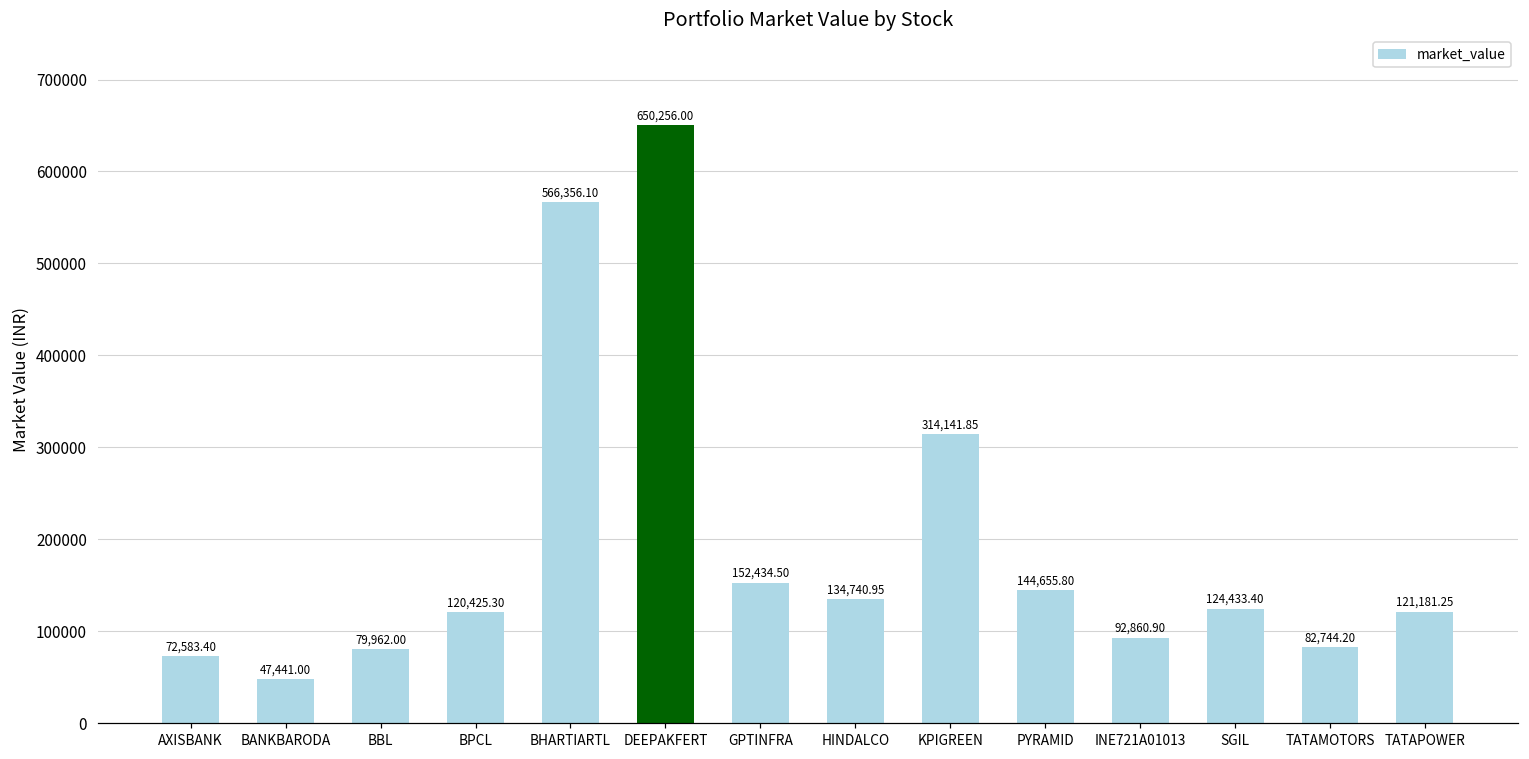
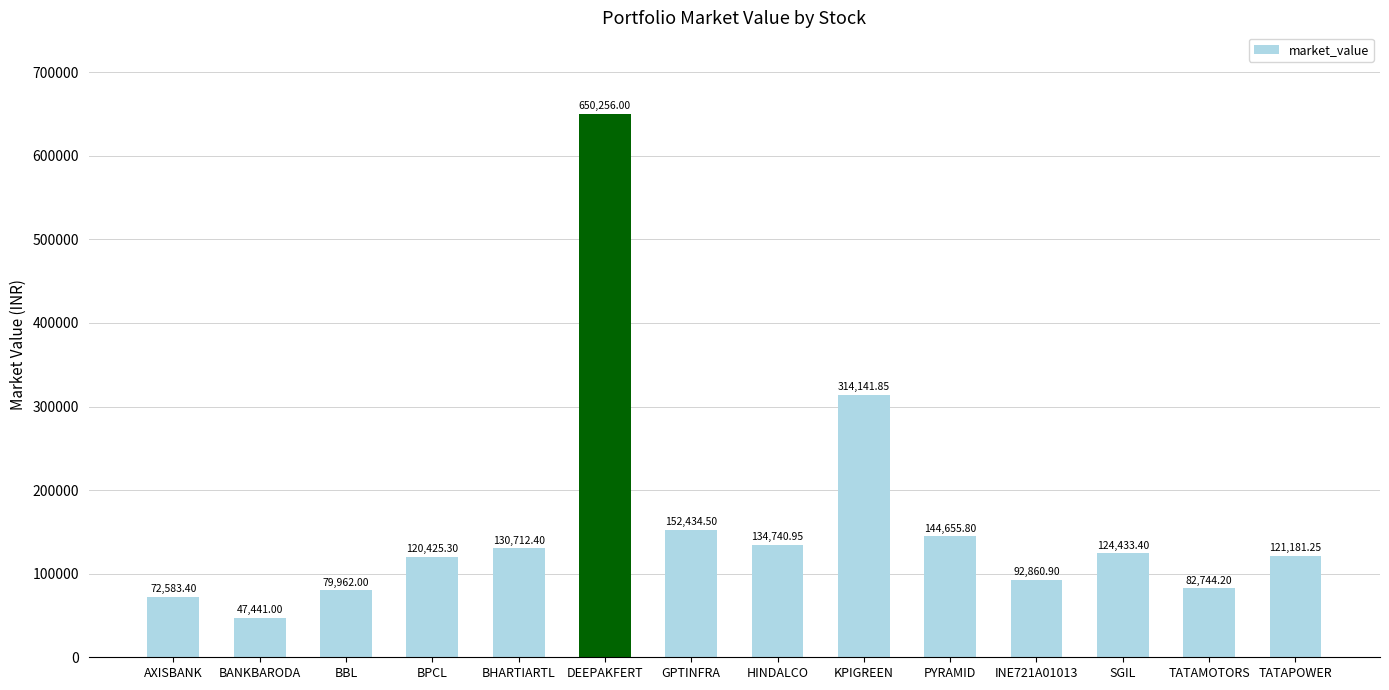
  {
    "AXISBANK": "72,583.40",
    "BANKBARODA": "47,441.00",
    "BBL": "79,962.00",
    "BPCL": "120,425.30",
-   "BHARTIARTL": "566,356.10",
+   "BHARTIARTL": "130,712.40",
    "DEEPAKFERT": "650,256.00",
    "GPTINFRA": "152,434.50",
    "HINDALCO": "134,740.95",
    "KPIGREEN": "314,141.85",
    "PYRAMID": "144,655.80",
    "INE721A01013": "92,860.90",
    "SGIL": "124,433.40",
    "TATAMOTORS": "82,744.20",
    "TATAPOWER": "121,181.25"
  }
